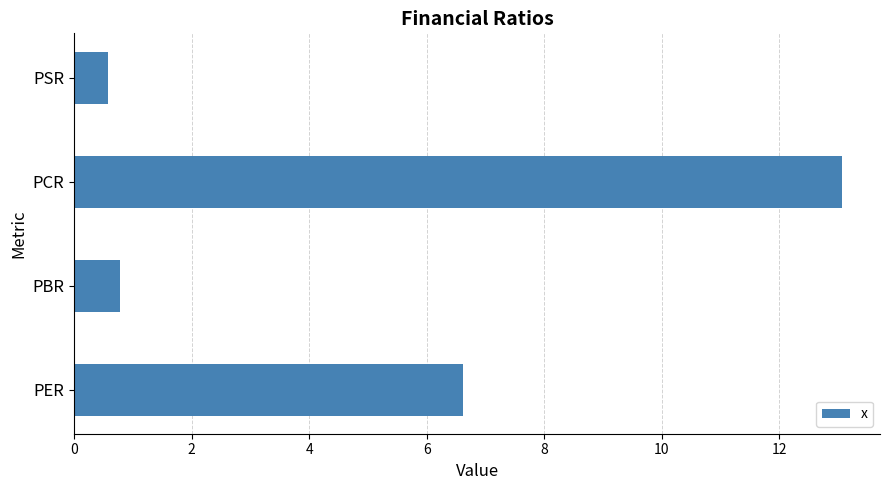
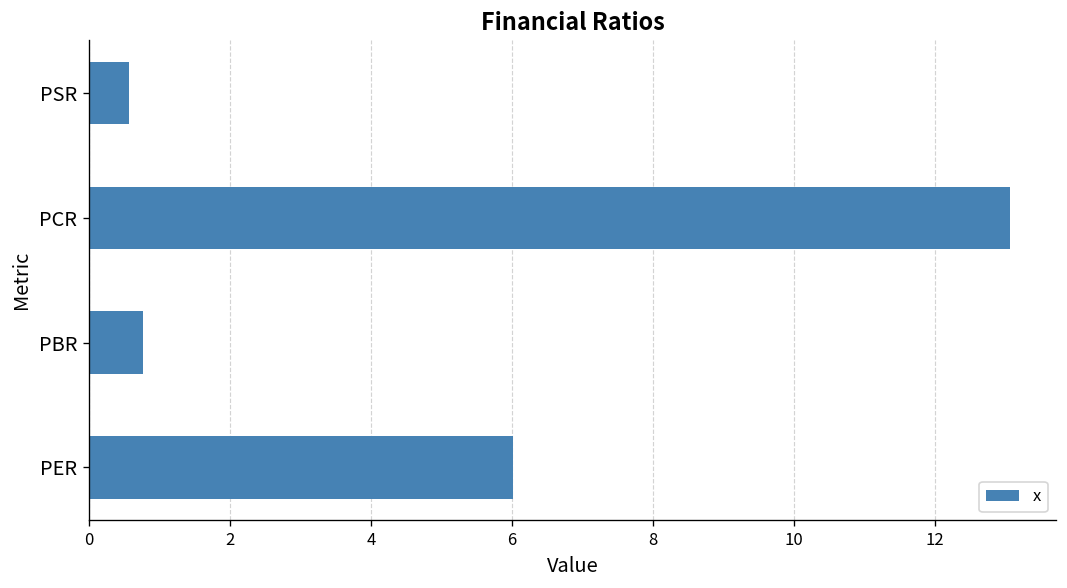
  {
    "PSR": 0.6,
    "PCR": 13.1,
    "PBR": 0.8,
-   "PER": 6.6
+   "PER": 6.0
  }
